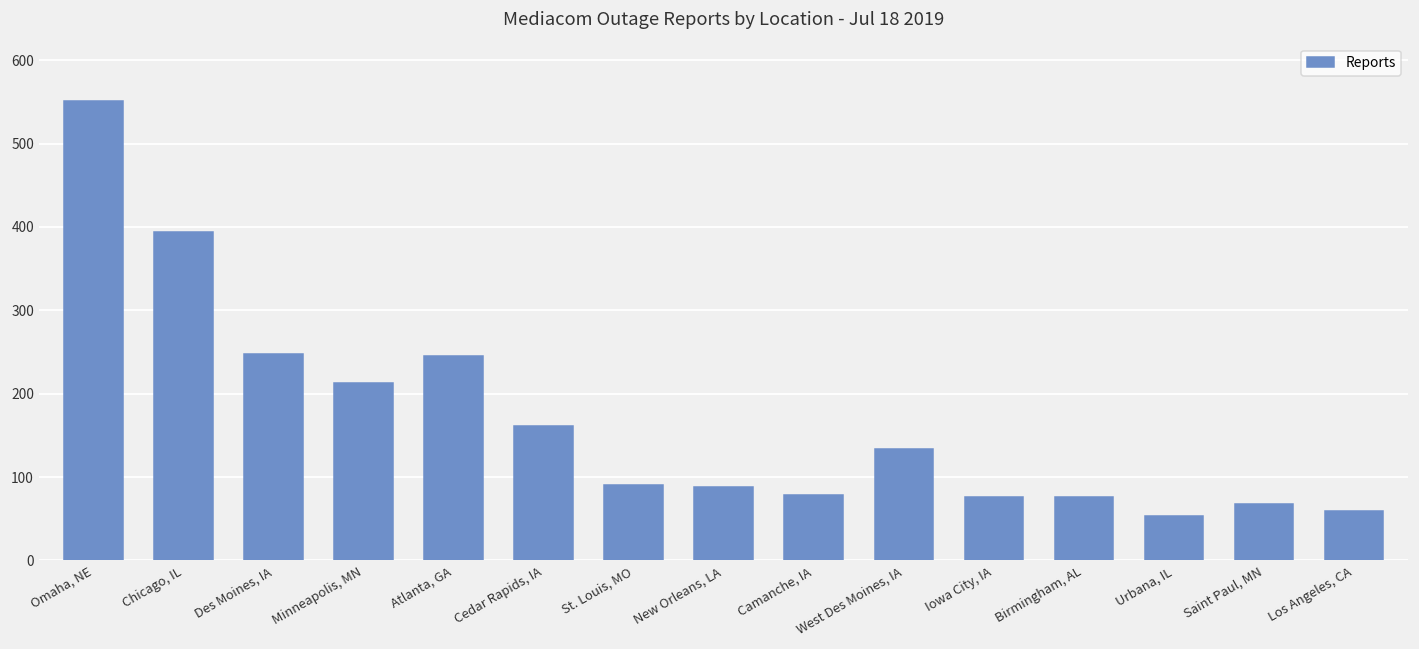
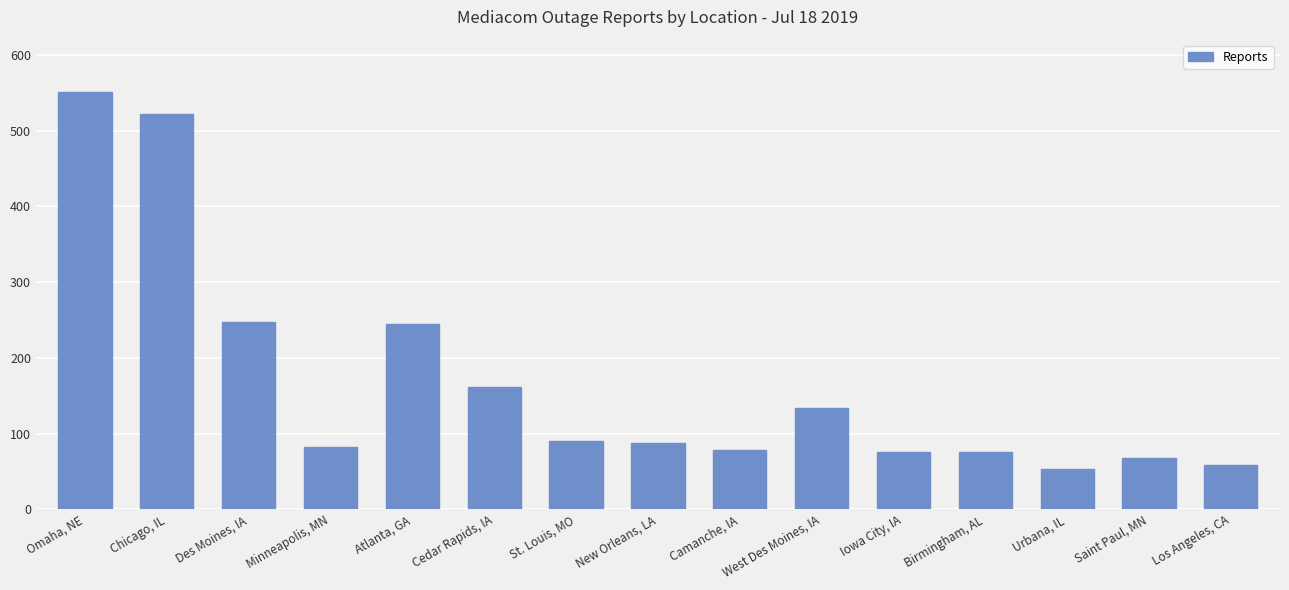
  {
    "Omaha, NE": 550,
-   "Chicago, IL": 390,
+   "Chicago, IL": 520,
    "Des Moines, IA": 250,
-   "Minneapolis, MN": 210,
+   "Minneapolis, MN": 80,
    "Atlanta, GA": 250,
    "Cedar Rapids, IA": 160,
    "St. Louis, MO": 90,
    "New Orleans, LA": 90,
    "Camanche, IA": 80,
    "West Des Moines, IA": 130,
    "Iowa City, IA": 80,
    "Birmingham, AL": 80,
    "Urbana, IL": 50,
    "Saint Paul, MN": 70,
    "Los Angeles, CA": 60
  }
